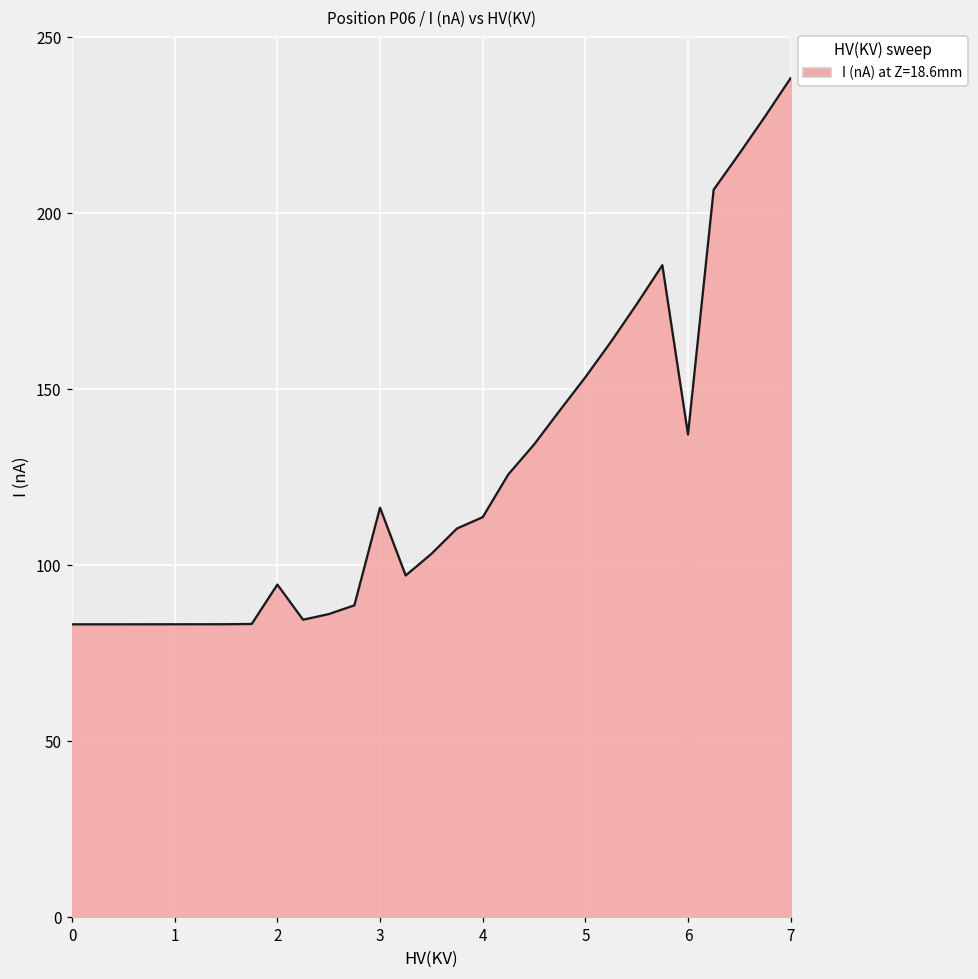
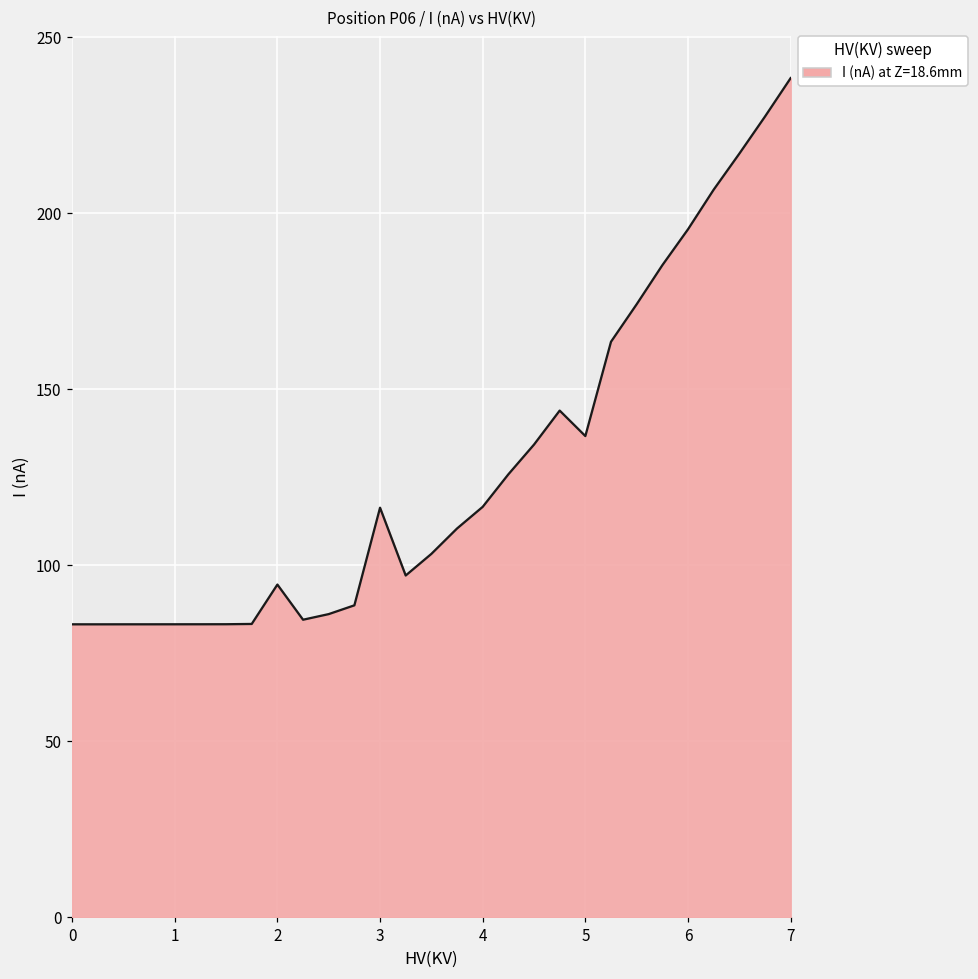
  {
    "0": 83,
    "1": 83,
    "2": 94,
    "3": 116,
-   "4": 114,
-   "5": 153,
-   "6": 137,
+   "4": 117,
+   "5": 137,
+   "6": 195,
    "7": 238
  }
